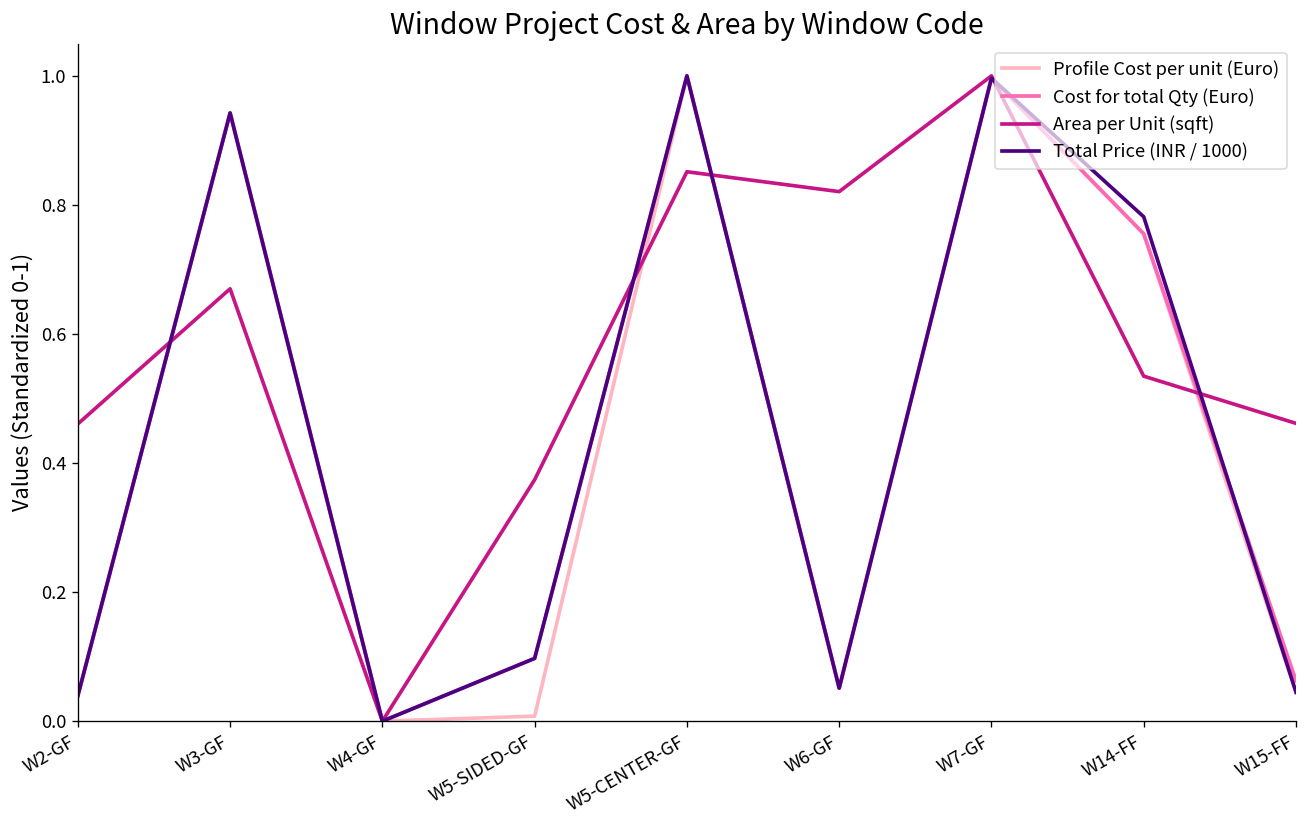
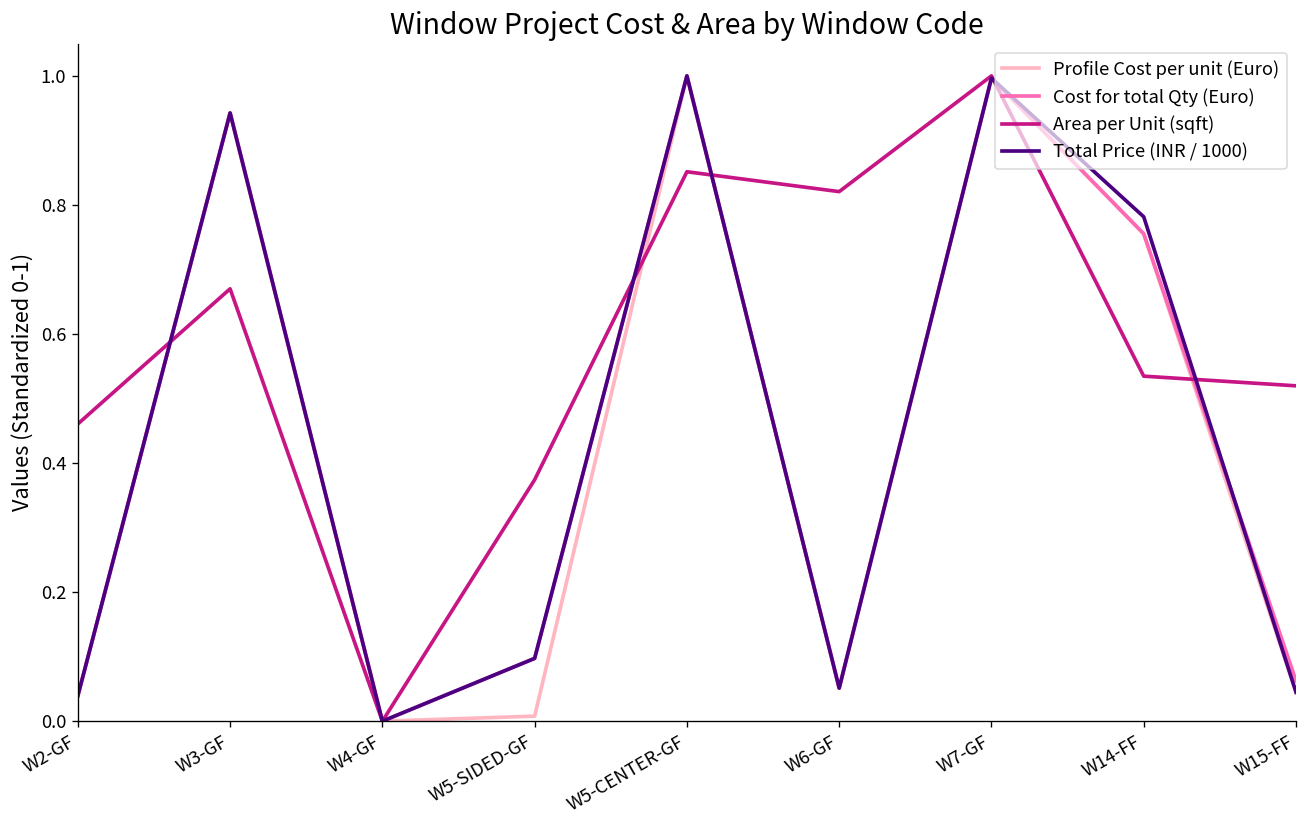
  {
    "Profile Cost per unit (Euro)": {
      "W5-SIDED-GF": 0.01
    },
    "Cost for total Qty (Euro)": {
      "W15-FF": 0.06
    },
    "Area per Unit (sqft)": {
      "W2-GF": 0.46,
      "W3-GF": 0.67,
      "W5-SIDED-GF": 0.37,
      "W5-CENTER-GF": 0.85,
      "W6-GF": 0.82,
      "W14-FF": 0.53,
-     "W15-FF": 0.46
+     "W15-FF": 0.52
    },
    "Total Price (INR / 1000)": {
      "W14-FF": 0.78
    }
  }
